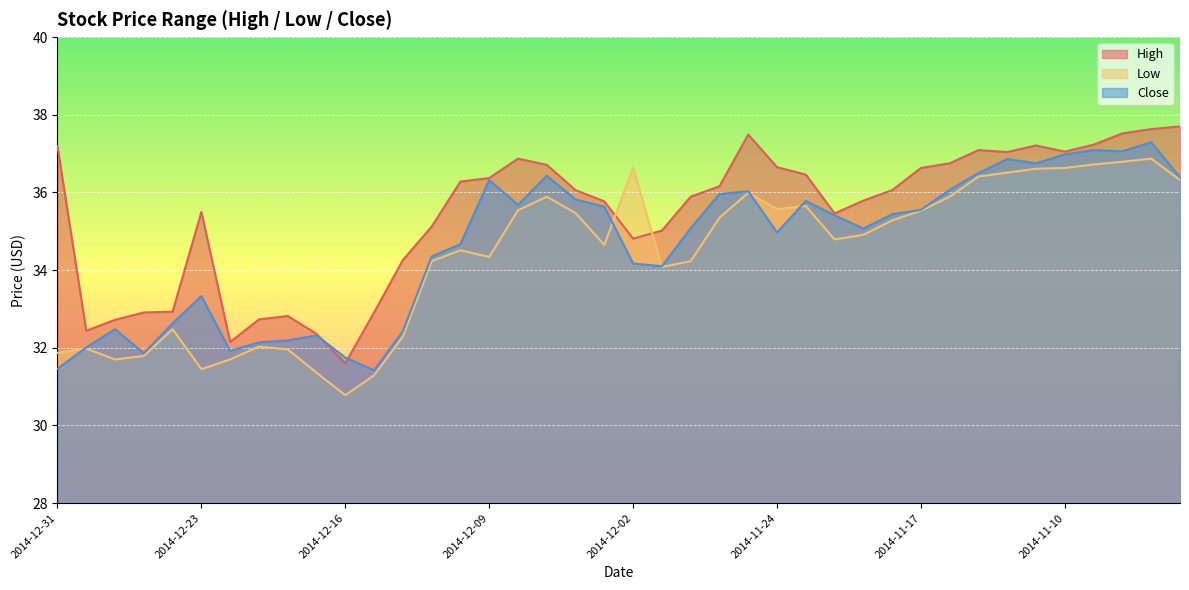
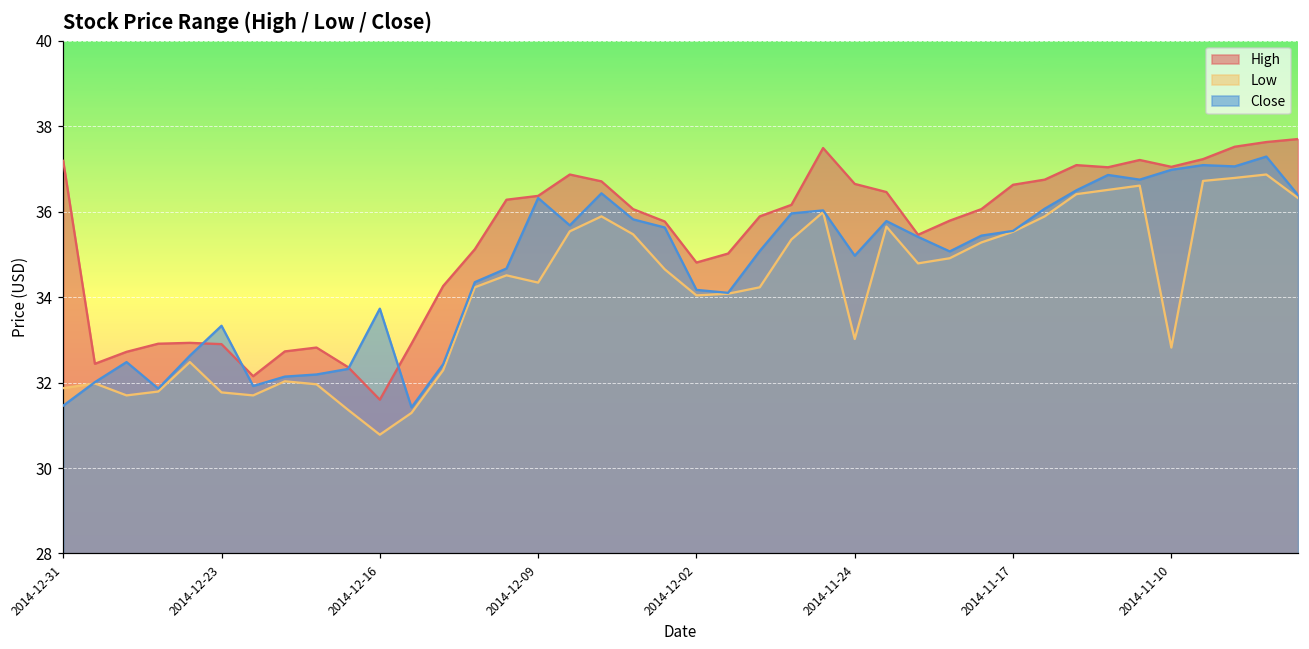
  {
    "High": {
      "2014-12-31": 37.2,
-     "2014-12-23": 35.5,
+     "2014-12-23": 32.9,
      "2014-12-16": 31.6,
      "2014-12-02": 34.8,
      "2014-11-24": 36.7,
      "2014-11-17": 36.6,
      "2014-11-10": 37.1
    },
    "Low": {
      "2014-12-31": 31.9,
-     "2014-12-23": 31.5,
+     "2014-12-23": 31.8,
      "2014-12-16": 30.8,
      "2014-12-09": 34.3,
-     "2014-12-02": 36.6,
-     "2014-11-24": 35.6,
-     "2014-11-10": 36.6
+     "2014-12-02": 34.0,
+     "2014-11-24": 33.0,
+     "2014-11-10": 32.8
    },
    "Close": {
      "2014-12-31": 31.5,
      "2014-12-23": 33.3,
-     "2014-12-16": 31.8,
+     "2014-12-16": 33.7,
      "2014-12-02": 34.2,
      "2014-11-24": 35.0,
      "2014-11-10": 37.0
    }
  }
